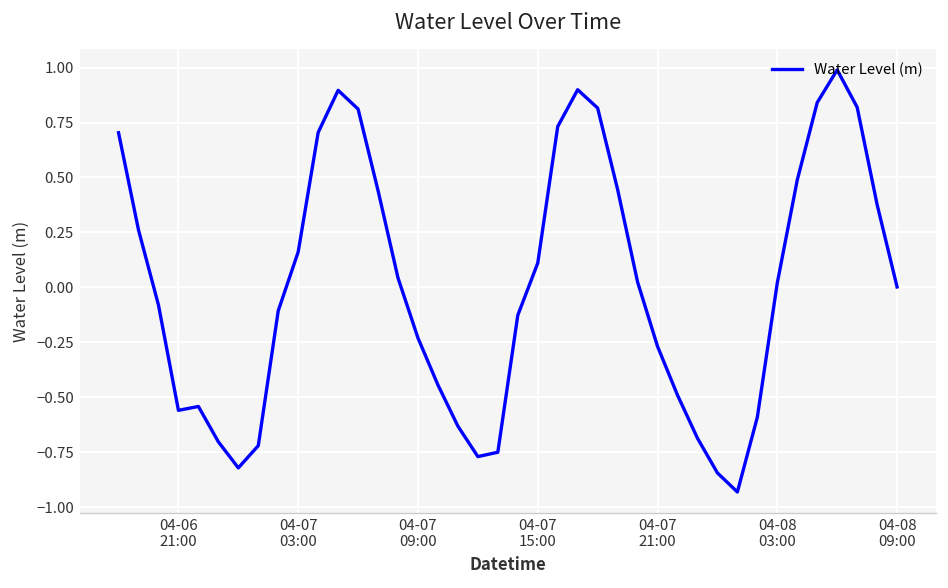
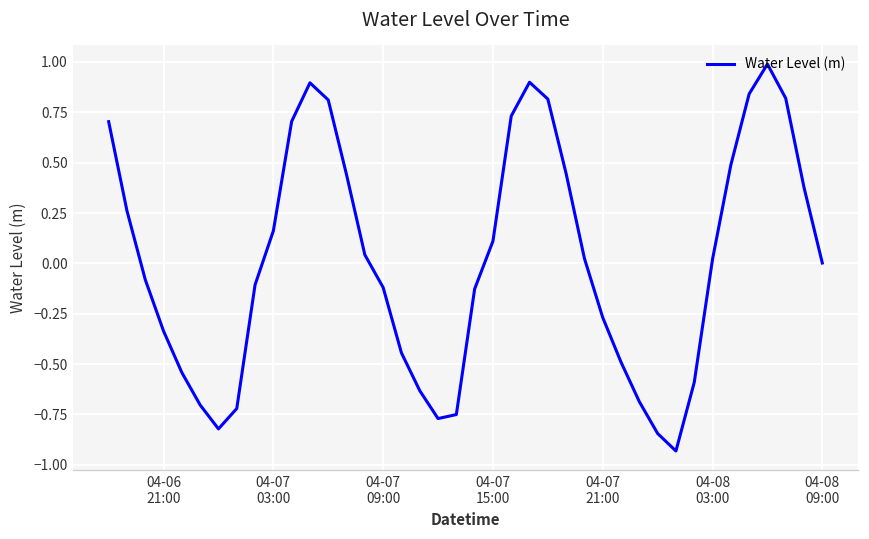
  {
-   "04-06 21:00": -0.56,
+   "04-06 21:00": -0.34,
    "04-07 03:00": 0.16,
-   "04-07 09:00": -0.23,
+   "04-07 09:00": -0.12,
    "04-07 15:00": 0.11,
    "04-07 21:00": -0.27,
    "04-08 03:00": 0.02,
    "04-08 09:00": 0.00
  }
